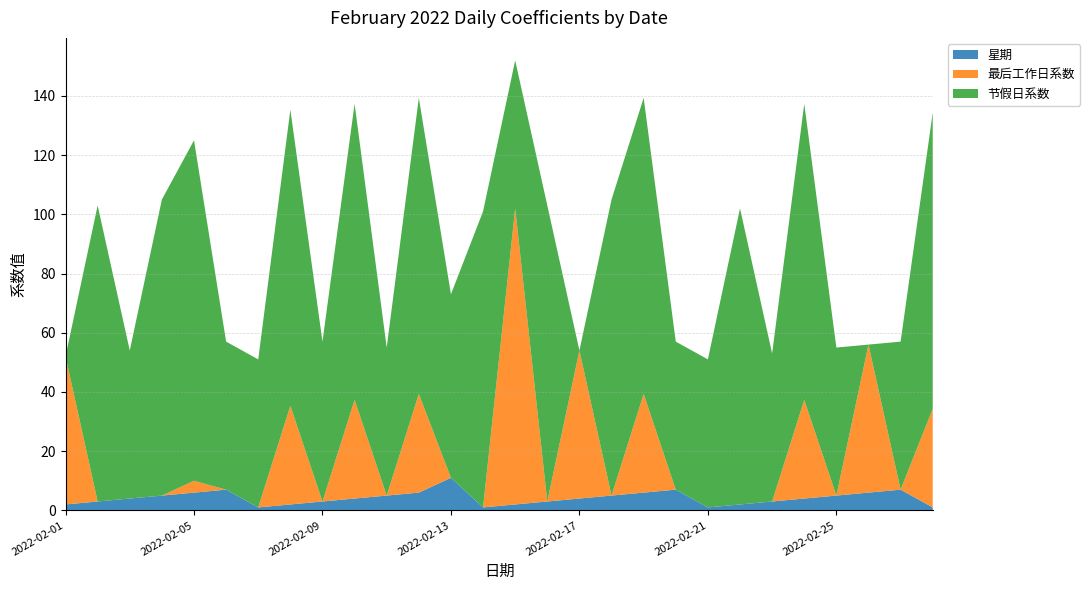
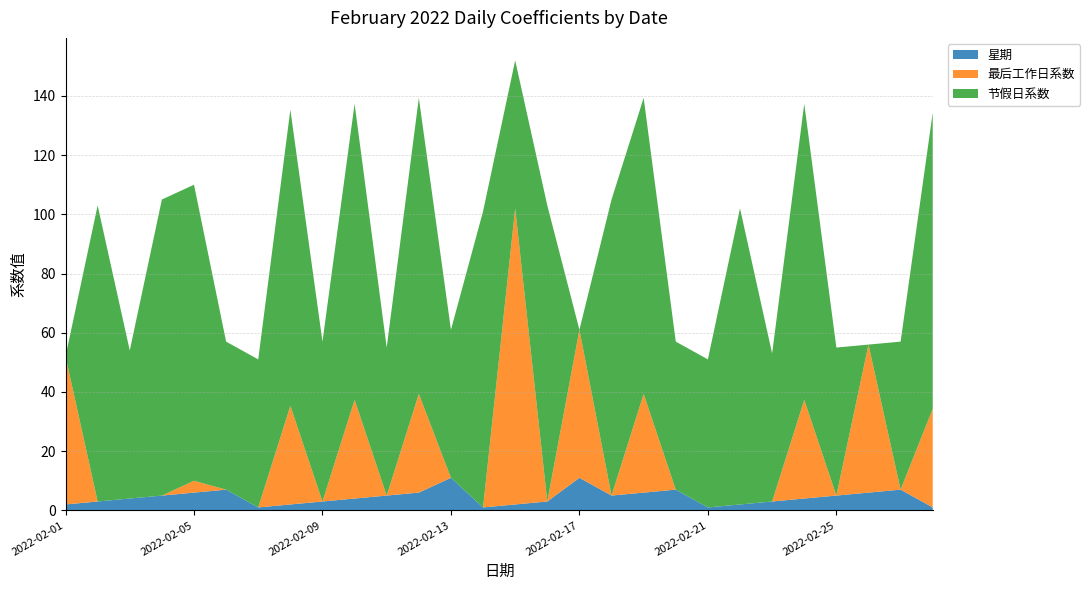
  {
    "星期": {
      "2022-02-01": 2,
      "2022-02-05": 6,
-     "2022-02-17": 4
+     "2022-02-17": 11
    },
    "最后工作日系数": {
      "2022-02-05": 4
    },
    "节假日系数": {
-     "2022-02-05": 115,
+     "2022-02-05": 100,
      "2022-02-09": 54,
-     "2022-02-13": 62,
+     "2022-02-13": 50,
      "2022-02-21": 50,
      "2022-02-25": 50
    }
  }
